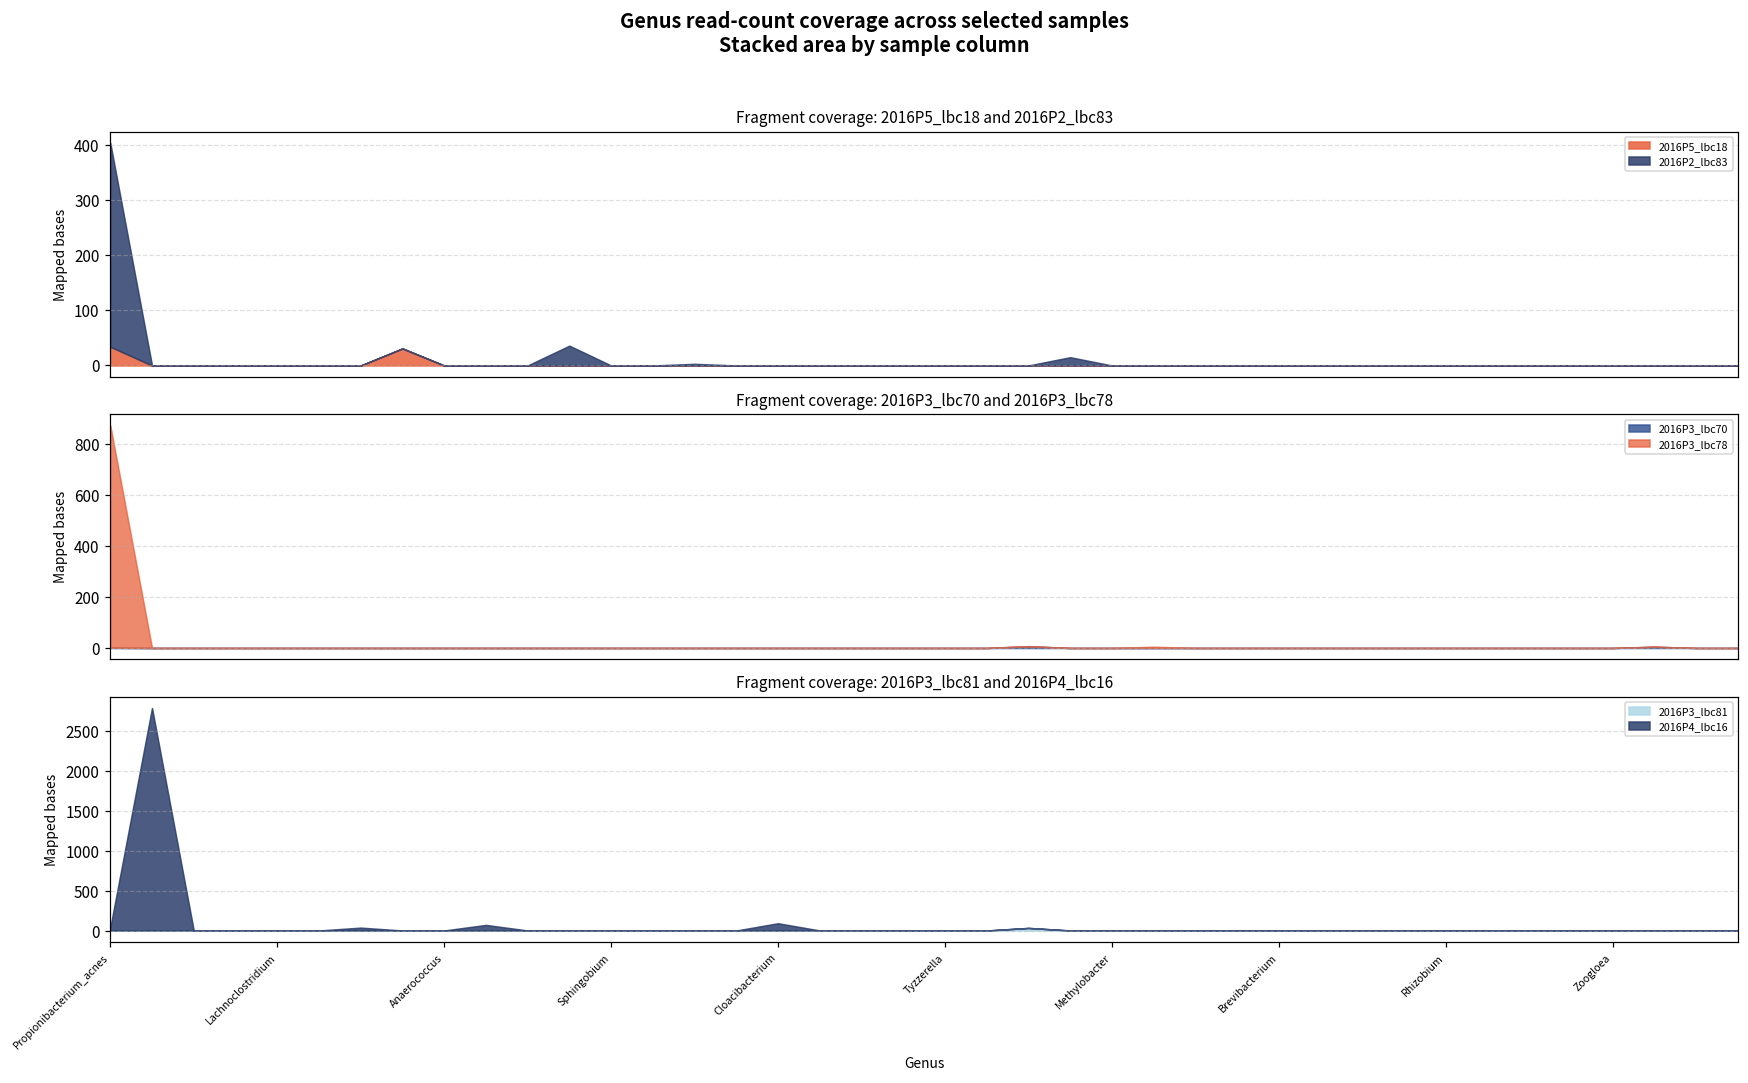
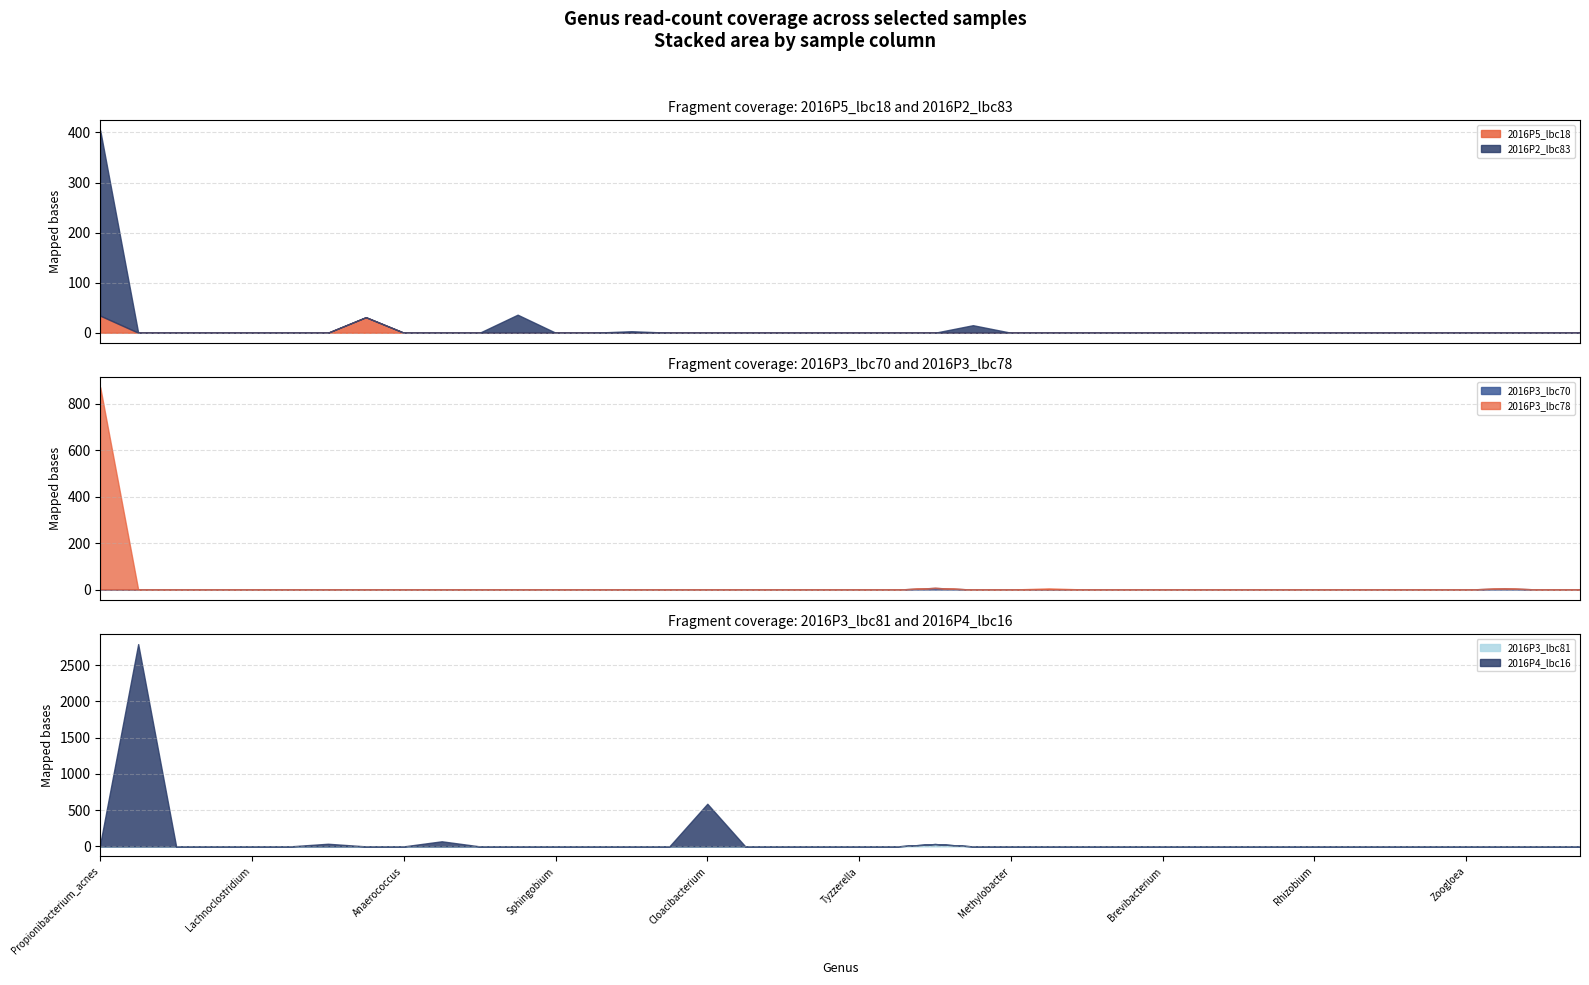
  {
    "Fragment coverage: 2016P3_lbc81 and 2016P4_lbc16": {
      "2016P3_lbc81": {
        "Cloacibacterium": 0
      },
      "2016P4_lbc16": {
-       "Cloacibacterium": 100
+       "Cloacibacterium": 600
      }
    }
  }
